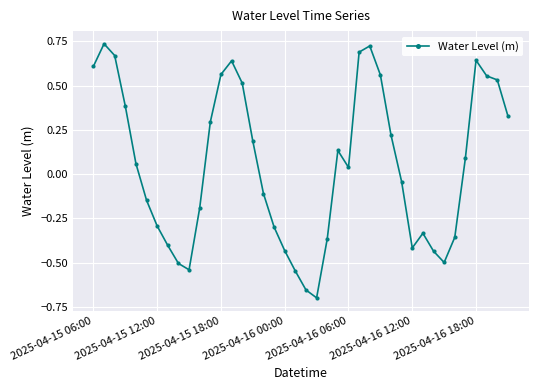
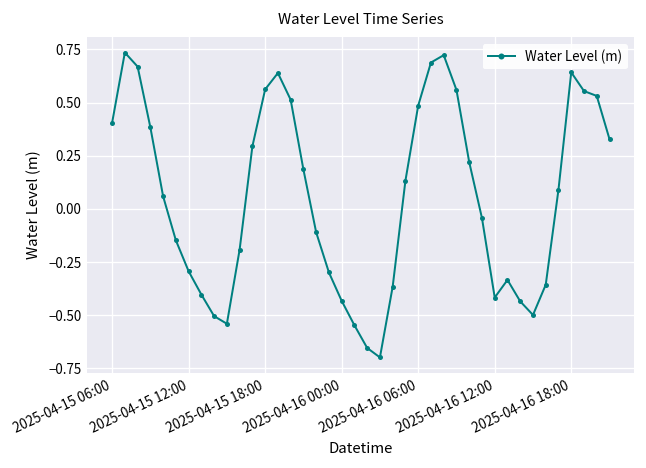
  {
-   "2025-04-15 06:00": 0.61,
+   "2025-04-15 06:00": 0.40,
    "2025-04-15 12:00": -0.29,
    "2025-04-15 18:00": 0.56,
    "2025-04-16 00:00": -0.43,
-   "2025-04-16 06:00": 0.04,
+   "2025-04-16 06:00": 0.49,
    "2025-04-16 12:00": -0.42,
    "2025-04-16 18:00": 0.64
  }
